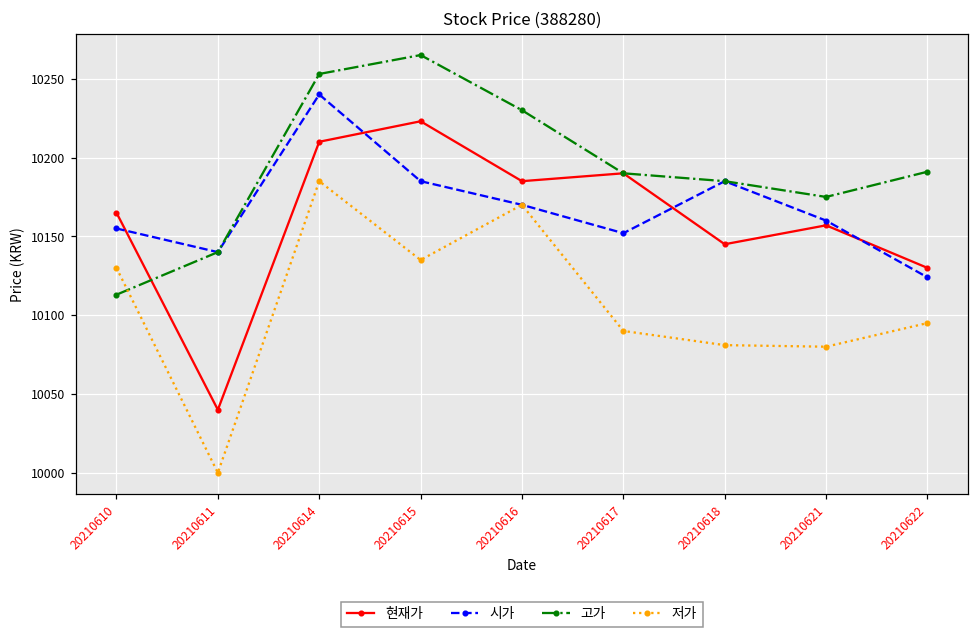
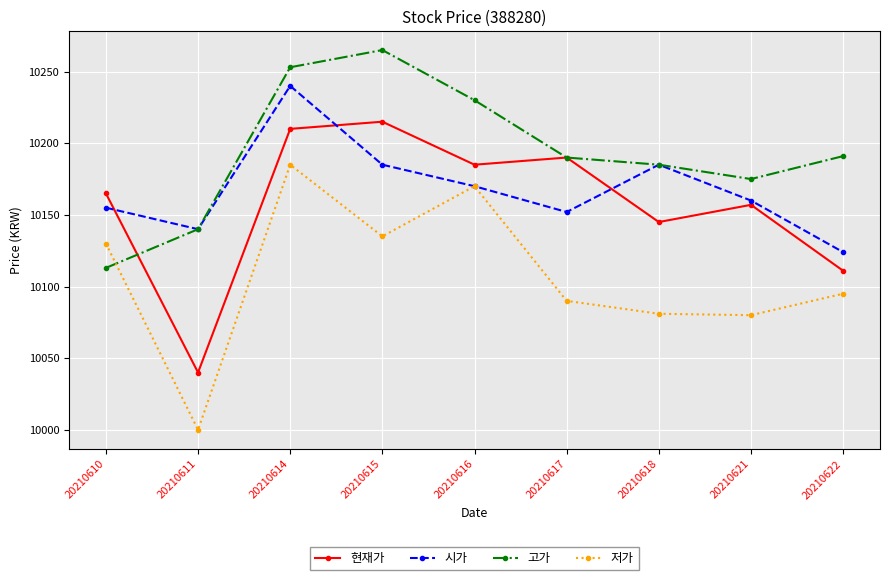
  {
    "현재가": {
      "20210610": 10165,
      "20210611": 10040,
      "20210614": 10210,
-     "20210615": 10223,
+     "20210615": 10215,
      "20210616": 10185,
      "20210618": 10145,
      "20210621": 10157,
-     "20210622": 10130
+     "20210622": 10111
    },
    "시가": {
      "20210610": 10155,
      "20210614": 10240,
      "20210615": 10185,
      "20210617": 10152,
      "20210621": 10160,
      "20210622": 10124
    },
    "고가": {
      "20210610": 10113,
      "20210614": 10253,
      "20210615": 10265,
      "20210616": 10230,
      "20210621": 10175,
      "20210622": 10191
    },
    "저가": {
      "20210610": 10130,
      "20210611": 10000,
      "20210614": 10185,
      "20210615": 10135,
      "20210617": 10090,
      "20210618": 10081,
      "20210621": 10080,
      "20210622": 10095
    }
  }
